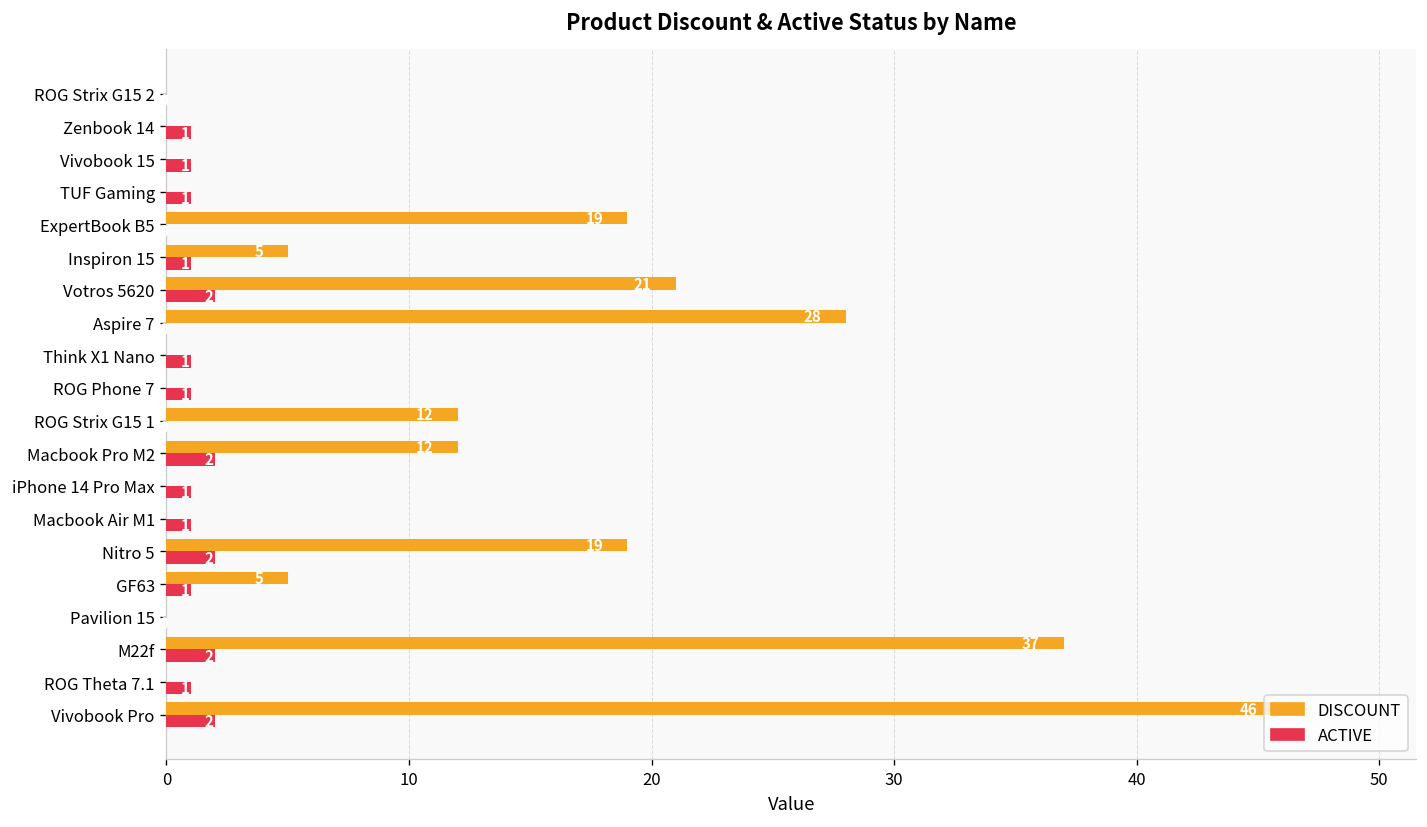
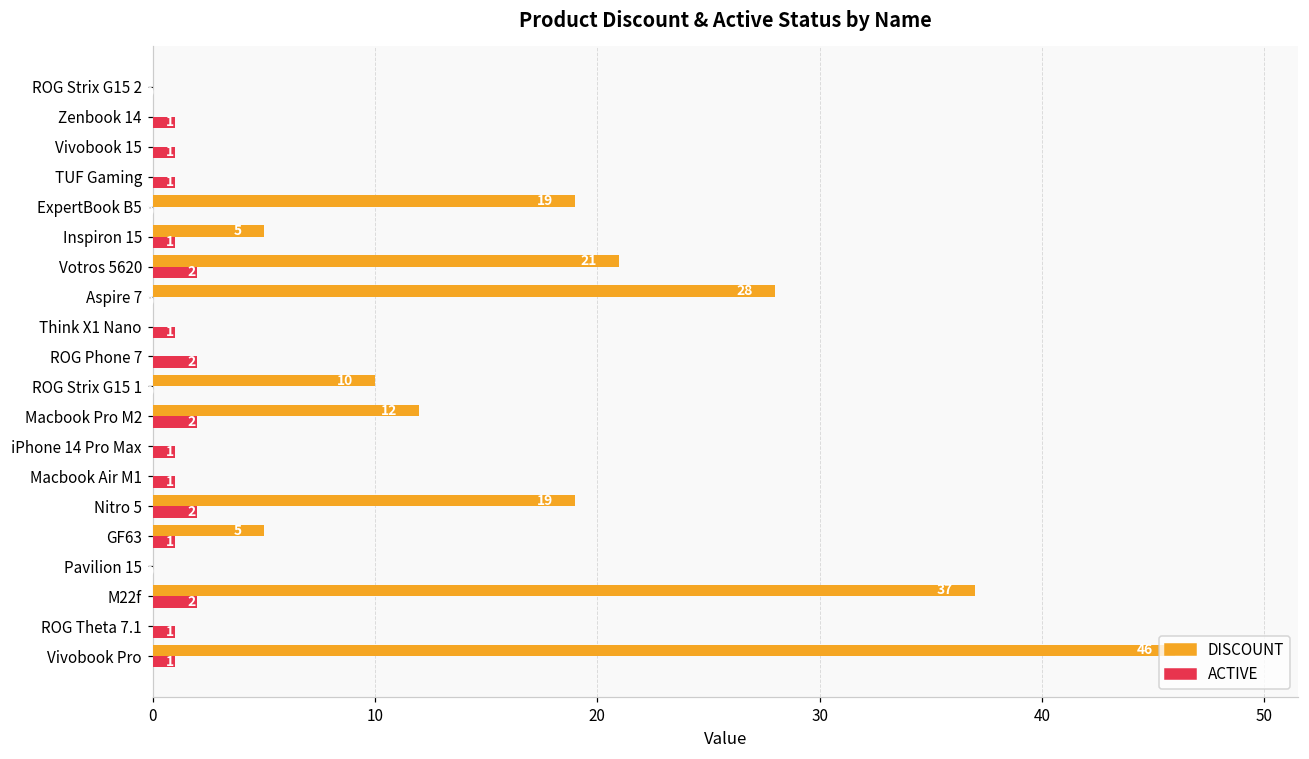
  {
    "DISCOUNT": {
      "ExpertBook B5": 19,
      "Inspiron 15": 5,
      "Votros 5620": 21,
      "Aspire 7": 28,
-     "ROG Strix G15 1": 12,
+     "ROG Strix G15 1": 10,
      "Macbook Pro M2": 12,
      "Nitro 5": 19,
      "GF63": 5,
      "M22f": 37
    },
    "ACTIVE": {
      "Zenbook 14": 1,
      "Vivobook 15": 1,
      "TUF Gaming": 1,
      "Inspiron 15": 1,
      "Votros 5620": 2,
      "Think X1 Nano": 1,
-     "ROG Phone 7": 1,
+     "ROG Phone 7": 2,
      "Macbook Pro M2": 2,
      "iPhone 14 Pro Max": 1,
      "Macbook Air M1": 1,
      "Nitro 5": 2,
      "GF63": 1,
      "M22f": 2,
      "ROG Theta 7.1": 1,
-     "Vivobook Pro": 2
+     "Vivobook Pro": 1
    }
  }
